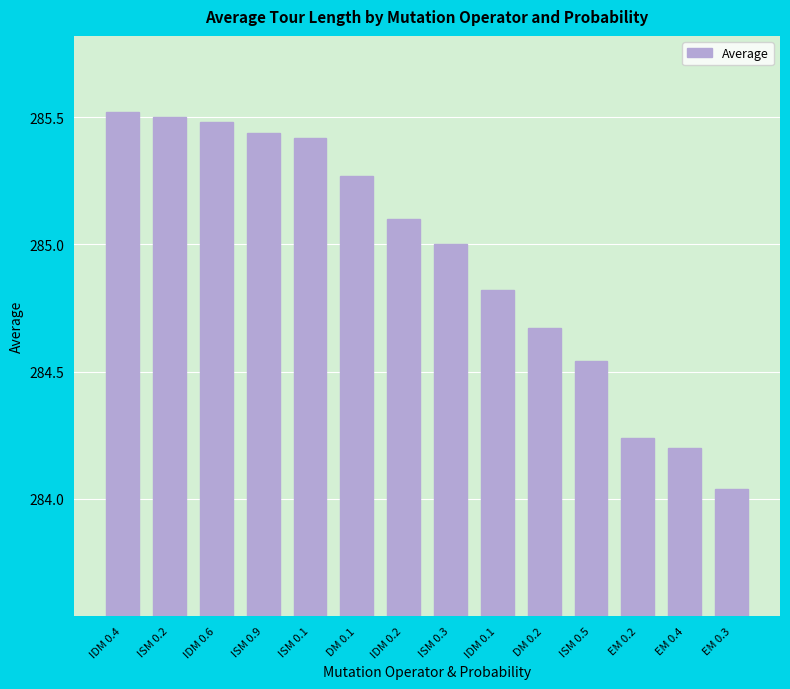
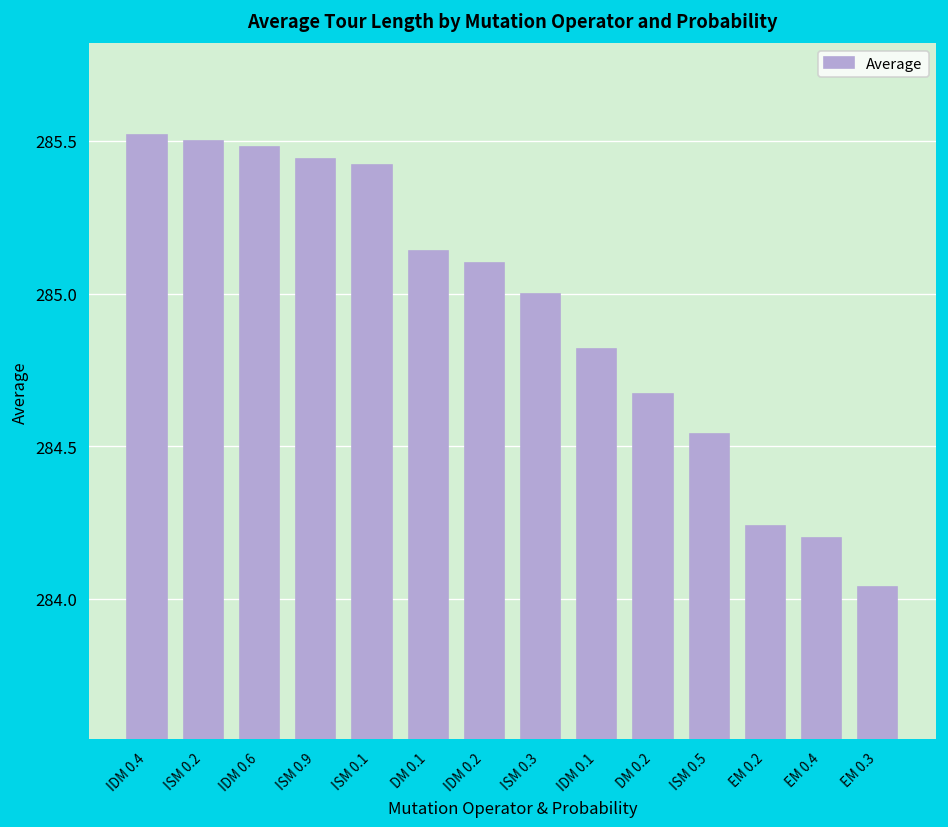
  {
    "IDM 0.4": 285.52,
    "ISM 0.2": 285.50,
    "IDM 0.6": 285.48,
    "ISM 0.9": 285.44,
    "ISM 0.1": 285.42,
-   "DM 0.1": 285.27,
+   "DM 0.1": 285.14,
    "IDM 0.2": 285.10,
    "ISM 0.3": 285.00,
    "IDM 0.1": 284.82,
    "DM 0.2": 284.67,
    "ISM 0.5": 284.54,
    "EM 0.2": 284.24,
    "EM 0.4": 284.20,
    "EM 0.3": 284.04
  }
